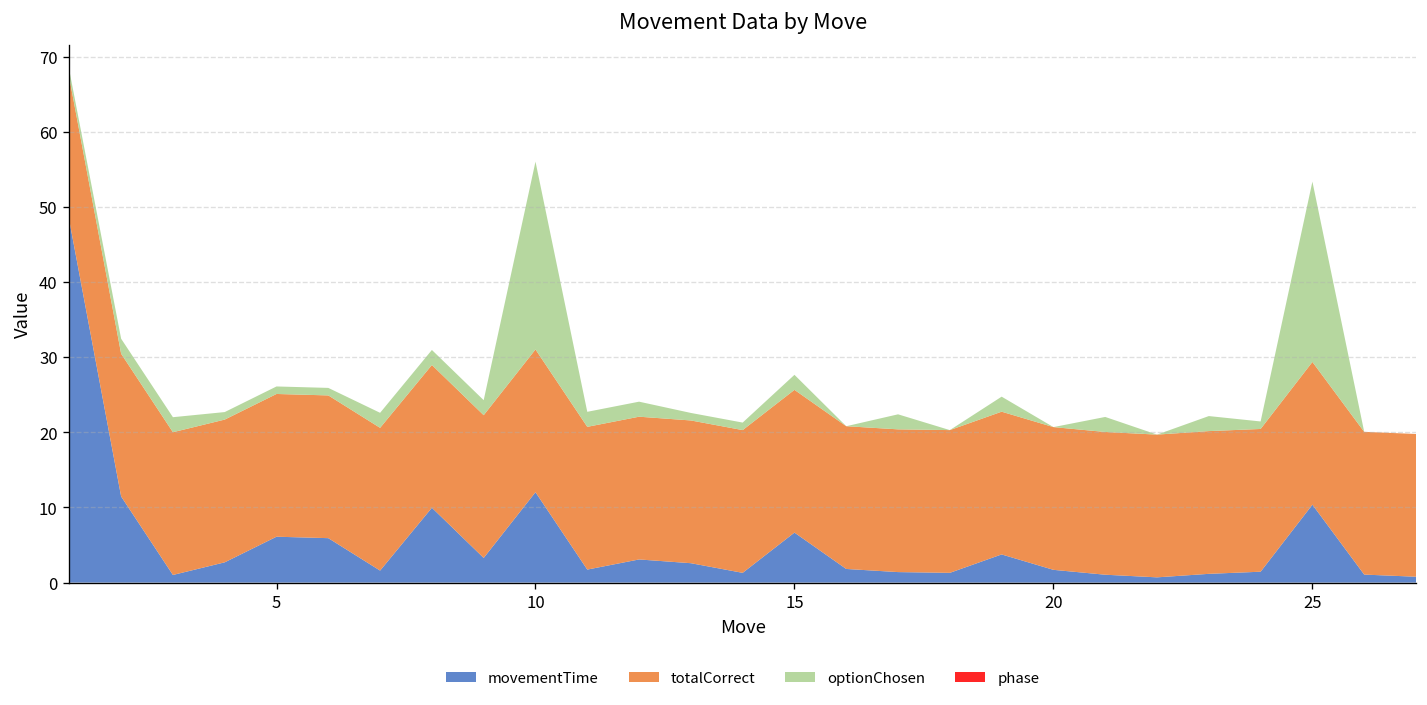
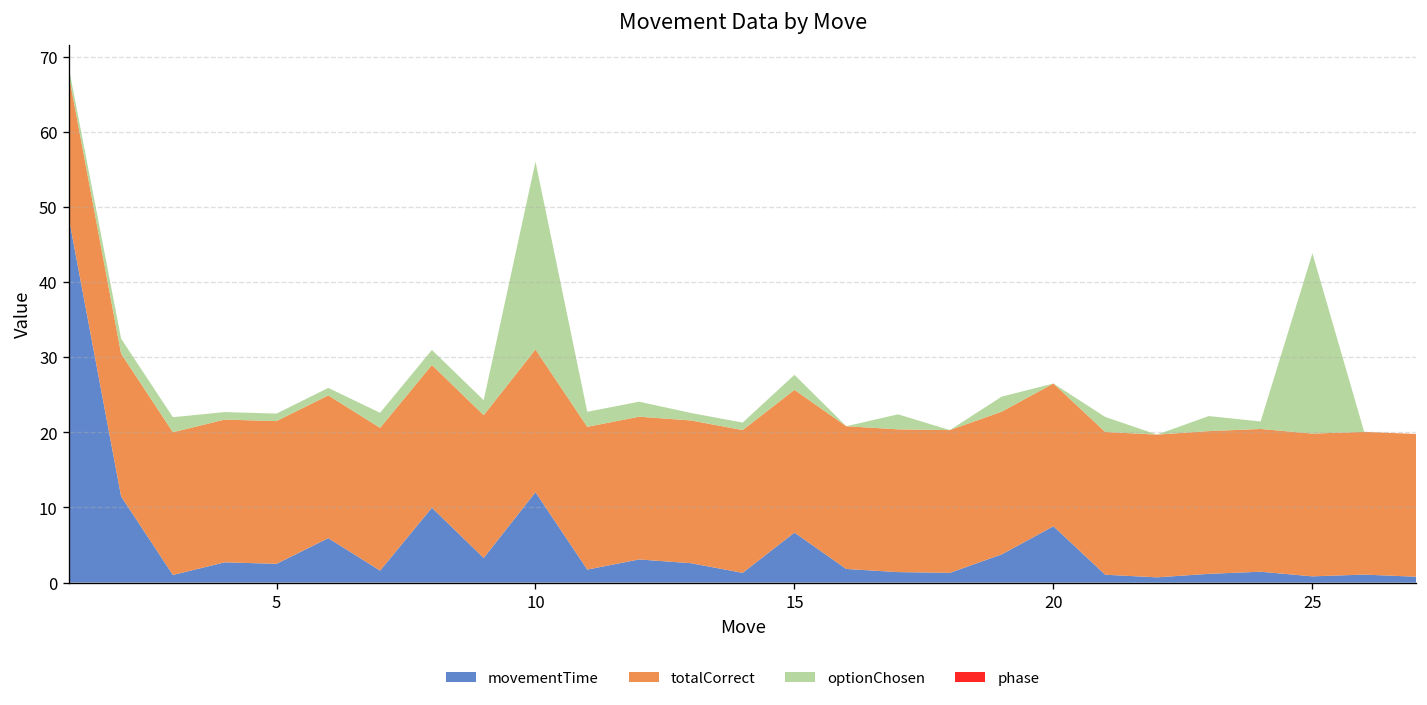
  {
    "movementTime": {
-     "5": 6,
+     "5": 2,
      "10": 12,
      "15": 7,
-     "20": 2,
-     "25": 10
+     "20": 8,
+     "25": 1
    },
    "totalCorrect": {
      "5": 19,
      "10": 19,
      "15": 19,
      "25": 19
    }
  }
